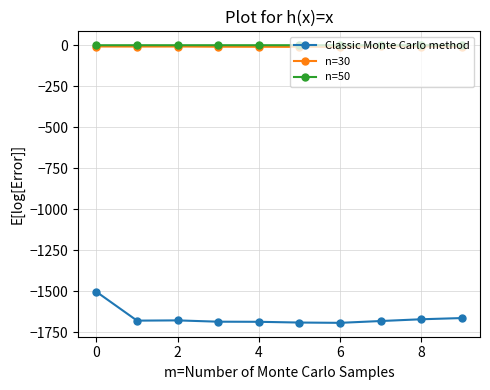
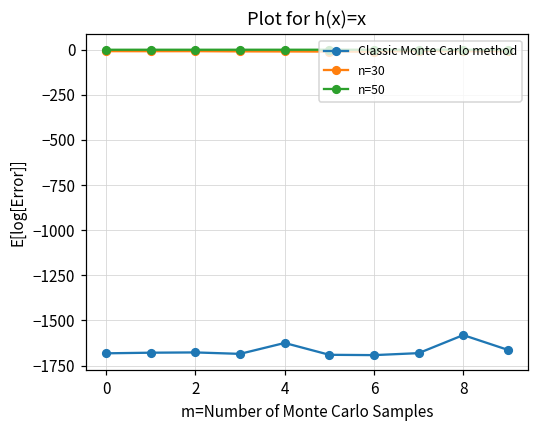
  {
    "Classic Monte Carlo method": {
-     "0": -1500,
+     "0": -1680,
      "2": -1680,
-     "4": -1690,
+     "4": -1620,
      "6": -1690,
-     "8": -1670
+     "8": -1580
    }
  }
